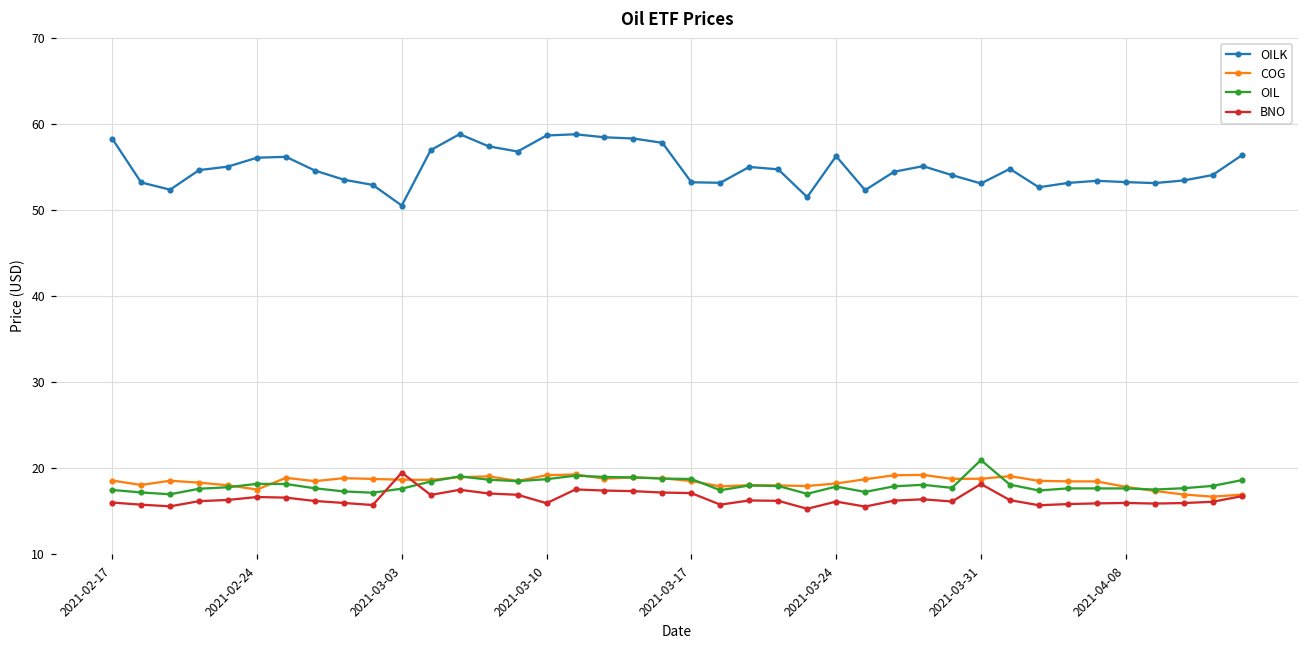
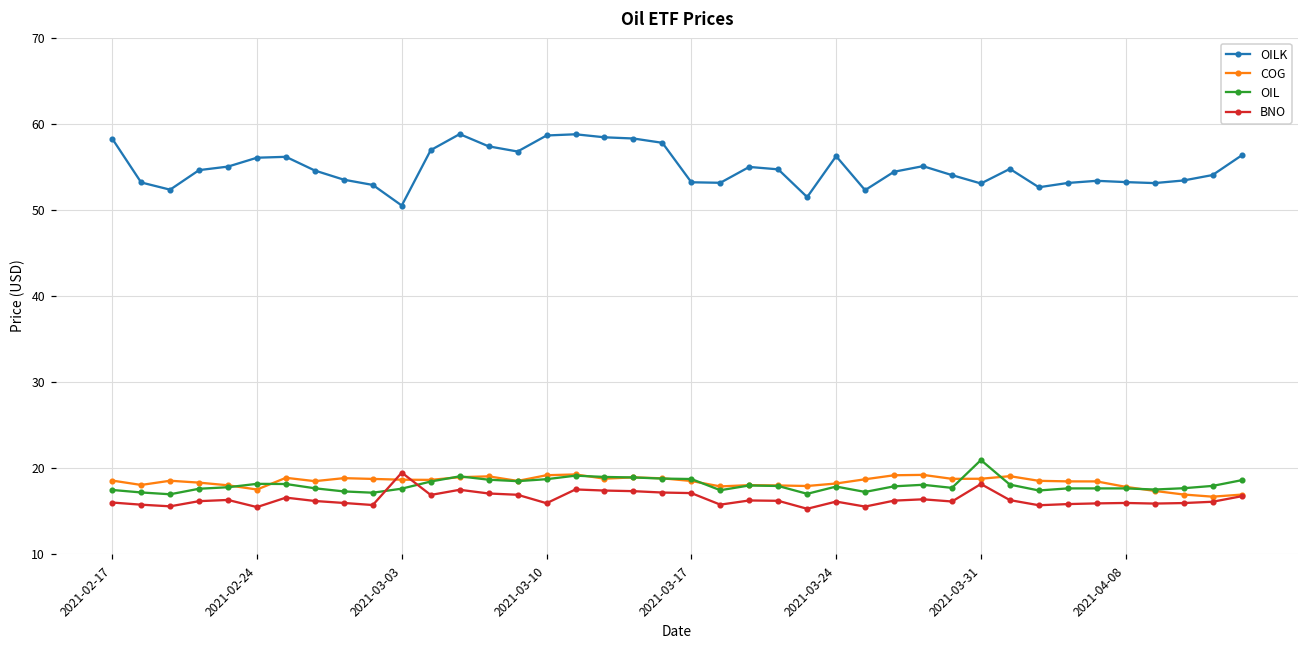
  {
    "OILK": {
      "2021-02-17": 58,
      "2021-02-24": 56,
      "2021-03-03": 51,
      "2021-03-10": 59,
      "2021-03-17": 53,
      "2021-03-24": 56,
      "2021-03-31": 53,
      "2021-04-08": 53
    },
    "COG": {
      "2021-02-17": 19,
      "2021-02-24": 18,
      "2021-03-03": 19,
      "2021-03-10": 19,
      "2021-03-24": 18,
      "2021-03-31": 19
    },
    "OIL": {
      "2021-02-17": 17,
      "2021-02-24": 18,
      "2021-03-03": 18,
      "2021-03-10": 19,
      "2021-03-24": 18,
      "2021-03-31": 21
    },
    "BNO": {
      "2021-02-17": 16,
-     "2021-02-24": 17,
+     "2021-02-24": 16,
      "2021-03-03": 20,
      "2021-03-10": 16,
      "2021-03-17": 17,
      "2021-03-24": 16,
      "2021-03-31": 18,
      "2021-04-08": 16
    }
  }
